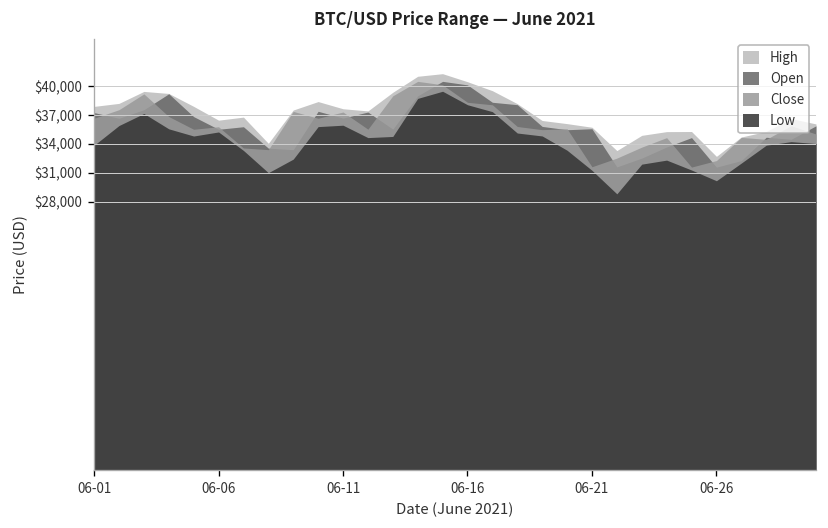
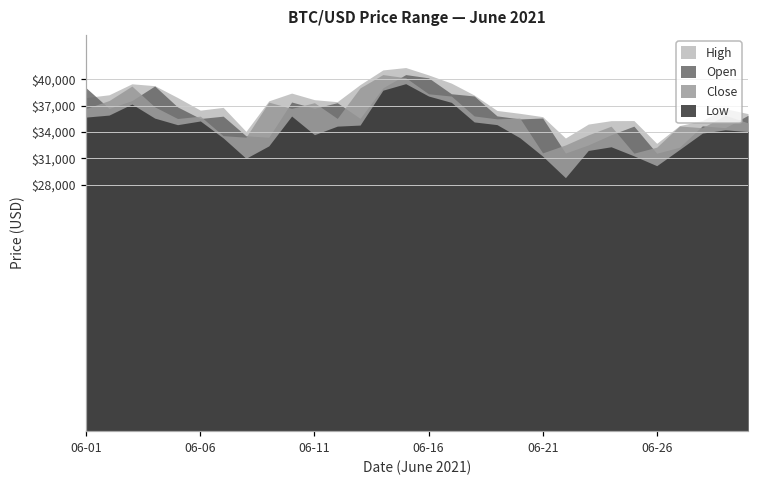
  {
    "Open": {
-     "06-01": "$37,000",
+     "06-01": "$39,000",
      "06-11": "$37,000",
      "06-16": "$40,000",
      "06-26": "$32,000"
    },
    "Low": {
-     "06-01": "$34,000",
-     "06-11": "$36,000",
+     "06-01": "$36,000",
+     "06-11": "$34,000",
      "06-21": "$31,000",
      "06-26": "$30,000"
    }
  }
